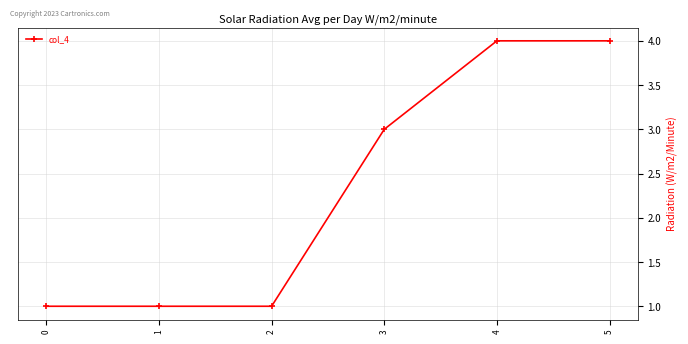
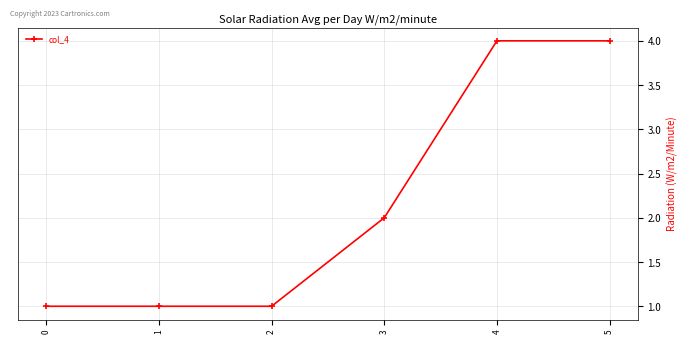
  {
    "0": 1,
    "1": 1,
    "2": 1,
-   "3": 3,
+   "3": 2,
    "4": 4,
    "5": 4
  }
